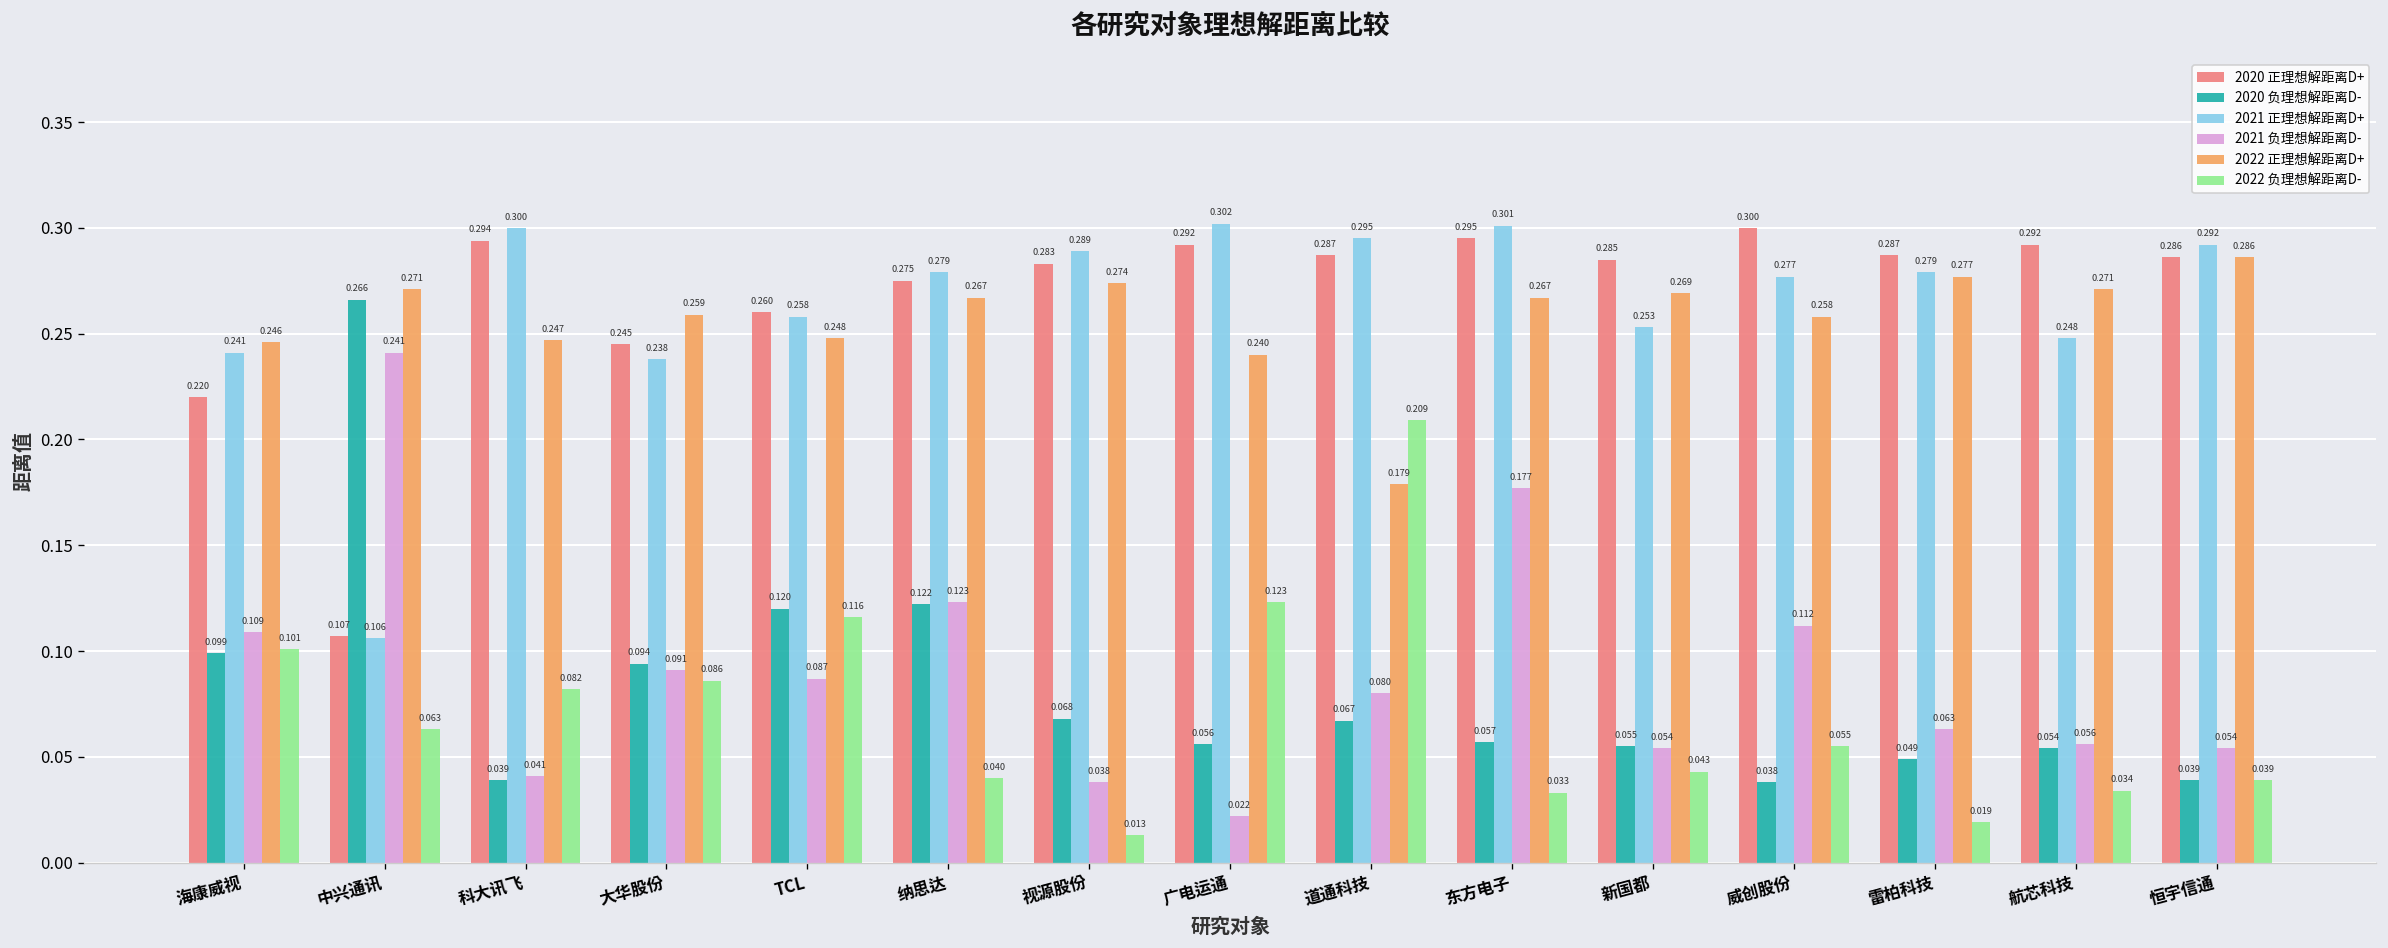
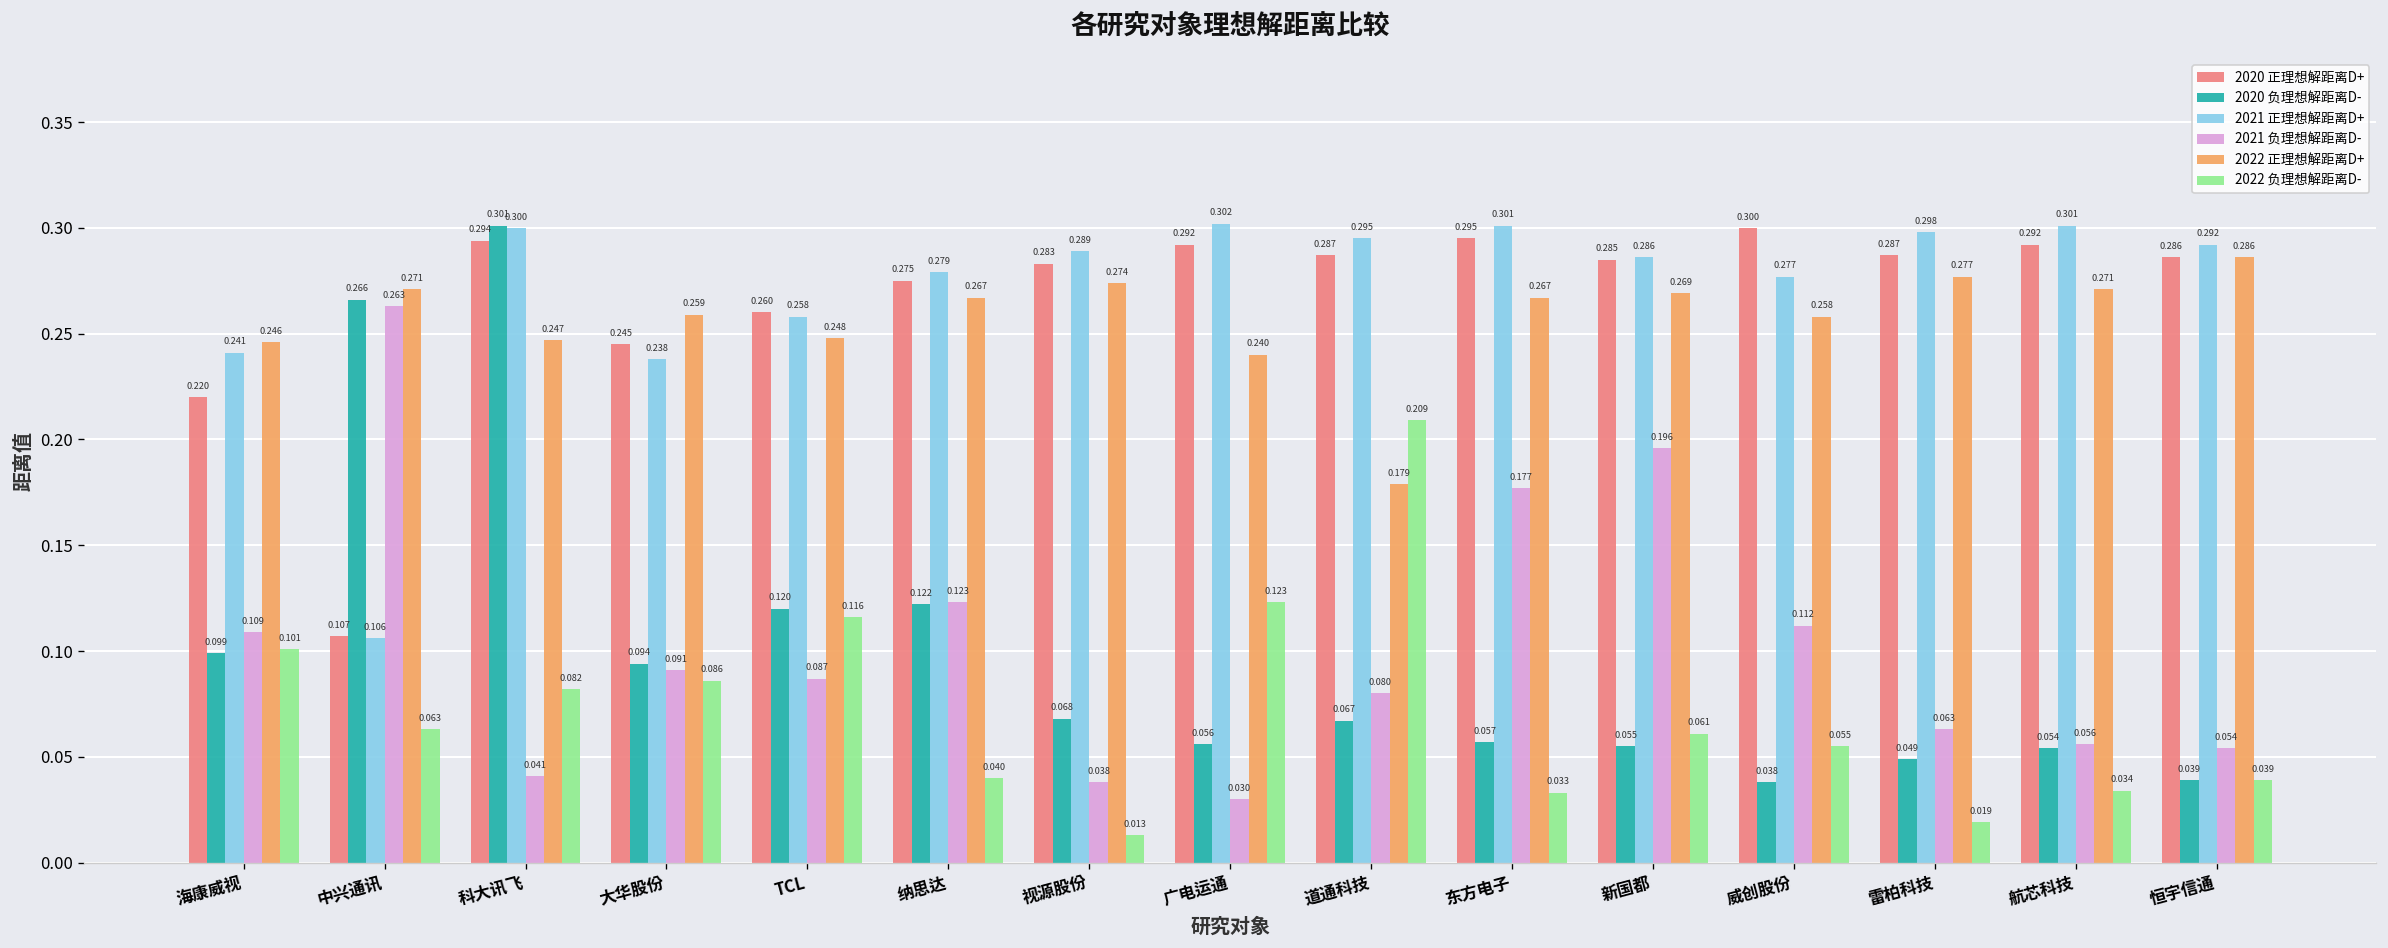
  {
    "2020 负理想解距离D-": {
      "海康威视": 0.099,
      "中兴通讯": 0.266,
-     "科大讯飞": 0.039,
+     "科大讯飞": 0.301,
      "大华股份": 0.094,
      "TCL": 0.120,
      "纳思达": 0.122,
      "视源股份": 0.068,
      "广电运通": 0.056,
      "道通科技": 0.067,
      "东方电子": 0.057,
      "新国都": 0.055,
      "威创股份": 0.038,
      "雷柏科技": 0.049,
      "航芯科技": 0.054,
      "恒宇信通": 0.039
    },
    "2021 正理想解距离D+": {
      "海康威视": 0.241,
      "中兴通讯": 0.106,
      "科大讯飞": 0.300,
      "大华股份": 0.238,
      "TCL": 0.258,
      "纳思达": 0.279,
      "视源股份": 0.289,
      "广电运通": 0.302,
      "道通科技": 0.295,
      "东方电子": 0.301,
-     "新国都": 0.253,
+     "新国都": 0.286,
      "威创股份": 0.277,
-     "雷柏科技": 0.279,
-     "航芯科技": 0.248,
+     "雷柏科技": 0.298,
+     "航芯科技": 0.301,
      "恒宇信通": 0.292
    },
    "2021 负理想解距离D-": {
      "海康威视": 0.109,
-     "中兴通讯": 0.241,
+     "中兴通讯": 0.263,
      "科大讯飞": 0.041,
      "大华股份": 0.091,
      "TCL": 0.087,
      "纳思达": 0.123,
      "视源股份": 0.038,
-     "广电运通": 0.022,
+     "广电运通": 0.030,
      "道通科技": 0.080,
      "东方电子": 0.177,
-     "新国都": 0.054,
+     "新国都": 0.196,
      "威创股份": 0.112,
      "雷柏科技": 0.063,
      "航芯科技": 0.056,
      "恒宇信通": 0.054
    },
    "2022 负理想解距离D-": {
      "海康威视": 0.101,
      "中兴通讯": 0.063,
      "科大讯飞": 0.082,
      "大华股份": 0.086,
      "TCL": 0.116,
      "纳思达": 0.040,
      "视源股份": 0.013,
      "广电运通": 0.123,
      "道通科技": 0.209,
      "东方电子": 0.033,
-     "新国都": 0.043,
+     "新国都": 0.061,
      "威创股份": 0.055,
      "雷柏科技": 0.019,
      "航芯科技": 0.034,
      "恒宇信通": 0.039
    }
  }
